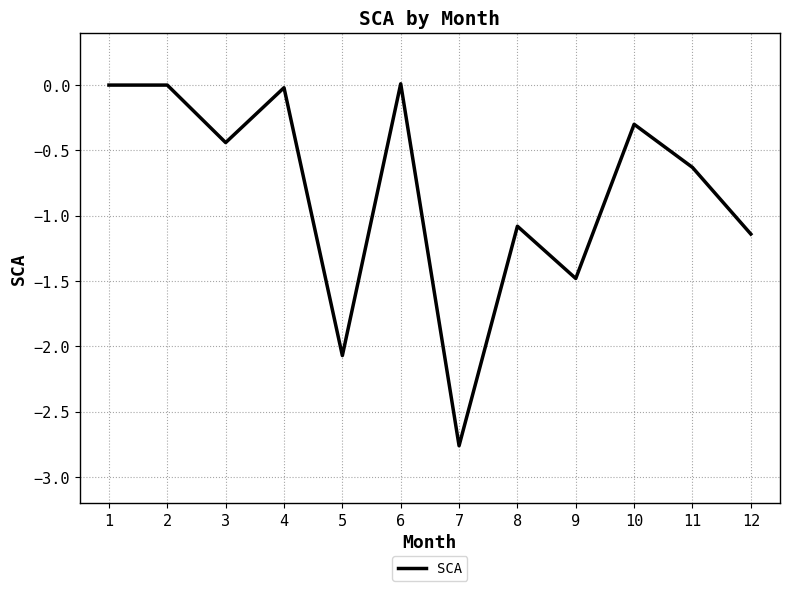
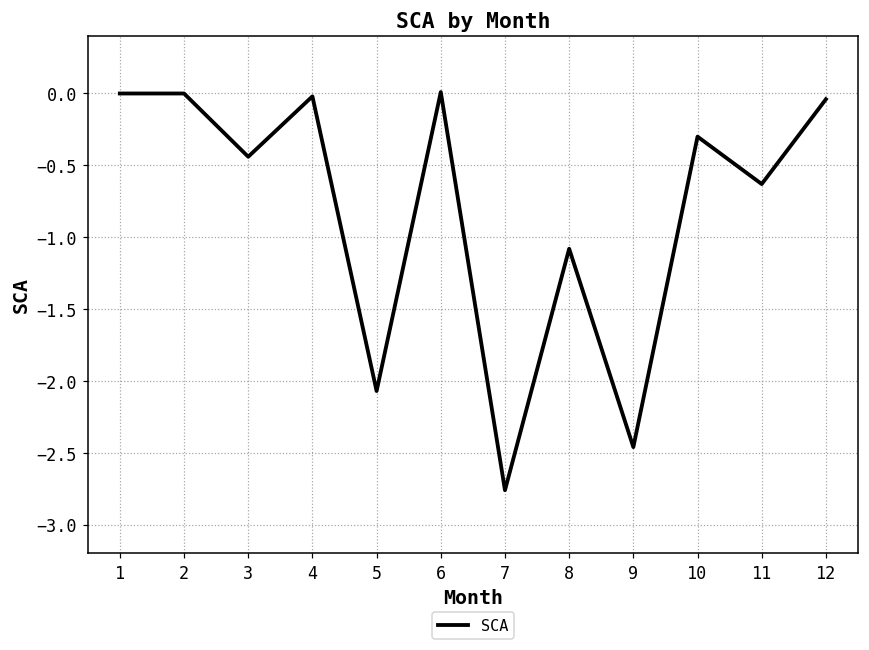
  {
    "1": 0.00,
    "2": 0.00,
    "3": -0.44,
    "4": -0.02,
    "5": -2.07,
    "6": 0.01,
    "7": -2.76,
    "8": -1.08,
-   "9": -1.48,
+   "9": -2.46,
    "10": -0.30,
    "11": -0.63,
-   "12": -1.14
+   "12": -0.04
  }
